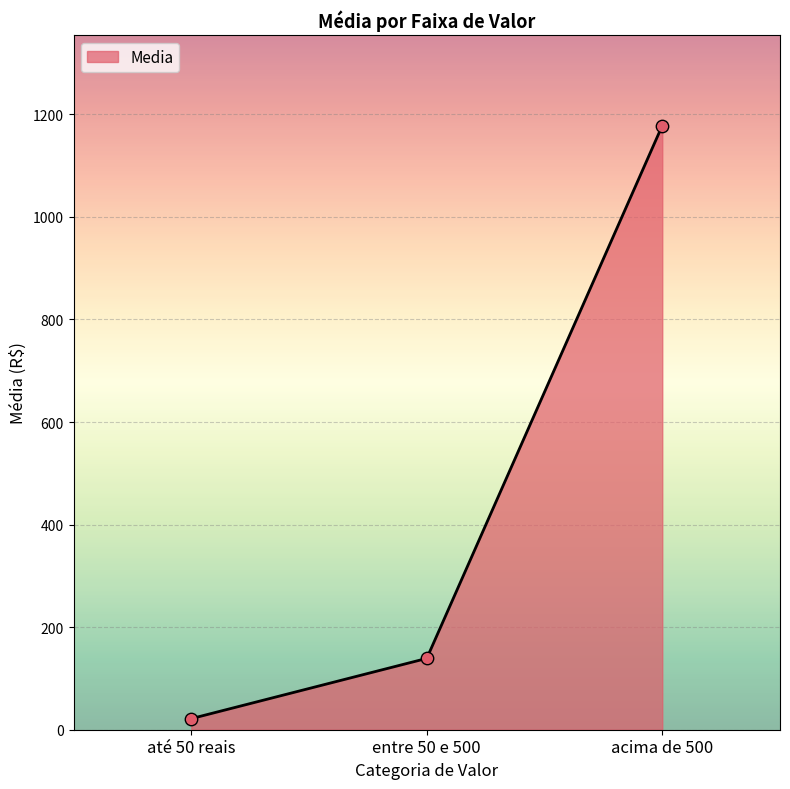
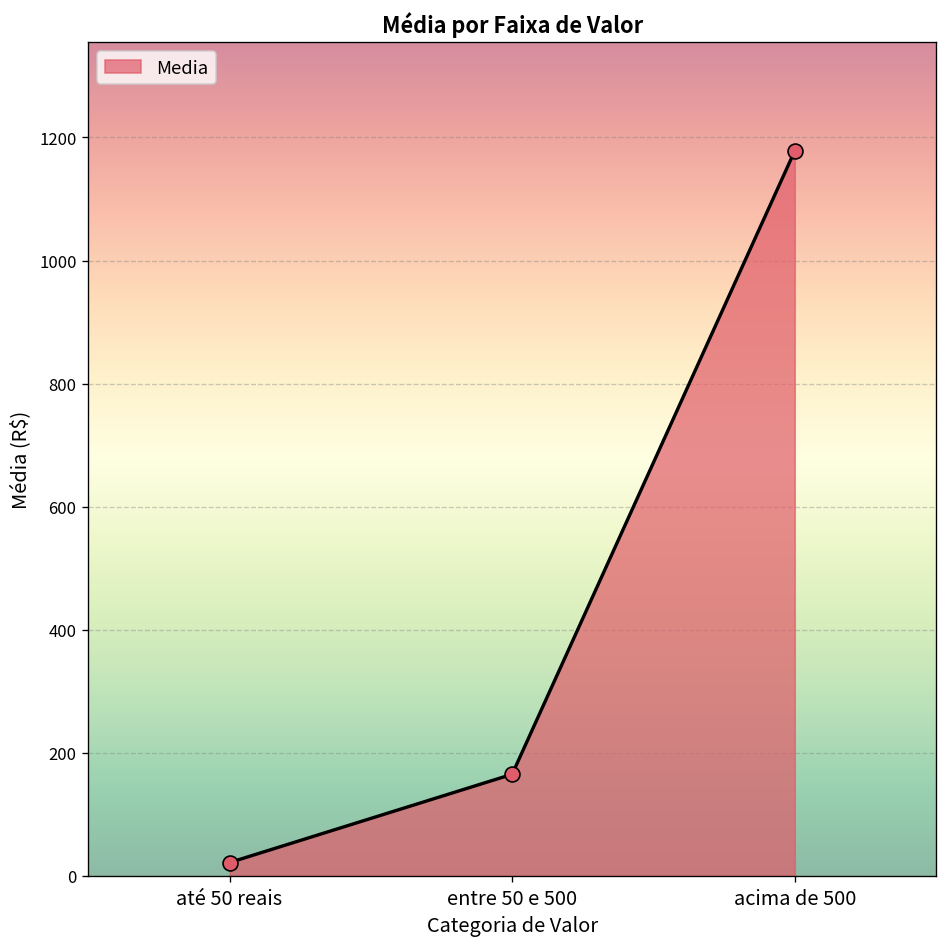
  {
    "até 50 reais": 20,
-   "entre 50 e 500": 140,
+   "entre 50 e 500": 170,
    "acima de 500": 1180
  }
